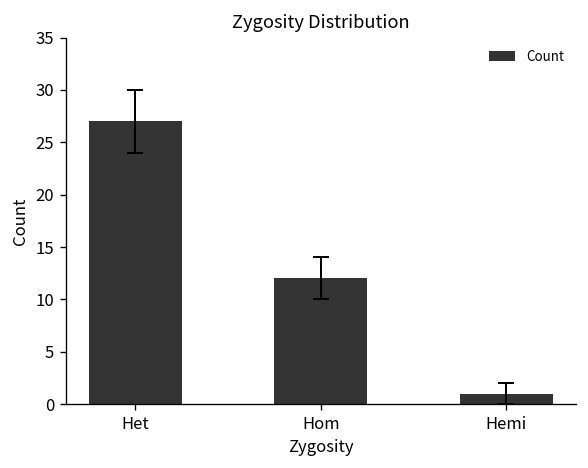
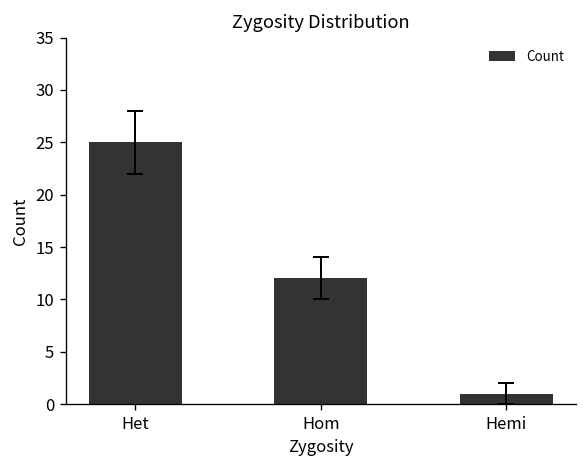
  {
    "Count": {
-     "Het": 27,
+     "Het": 25,
      "Hom": 12,
      "Hemi": 1
    }
  }
